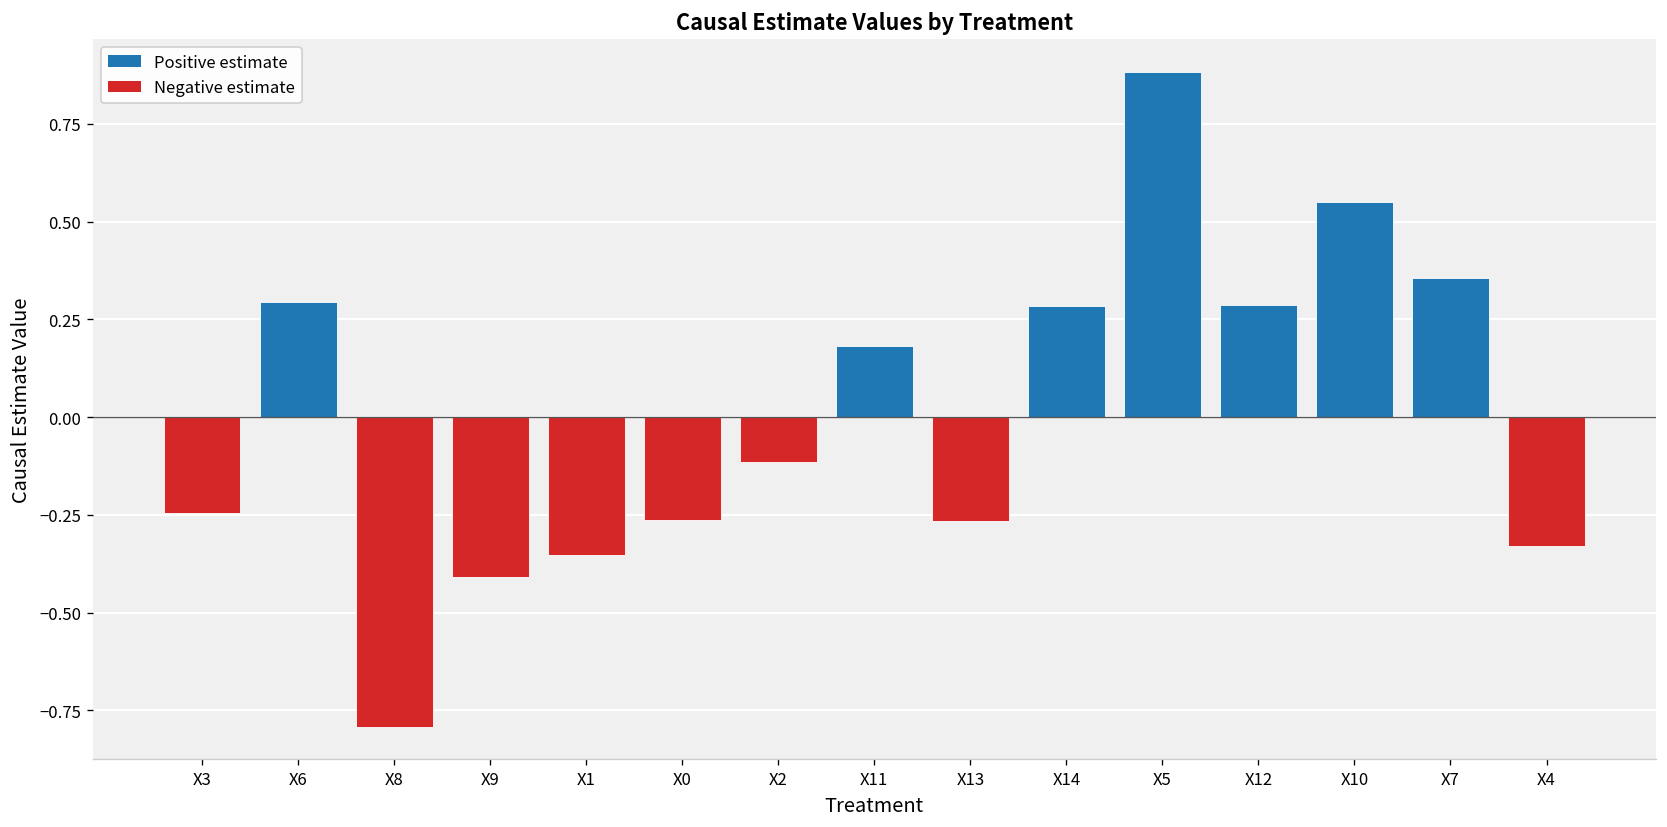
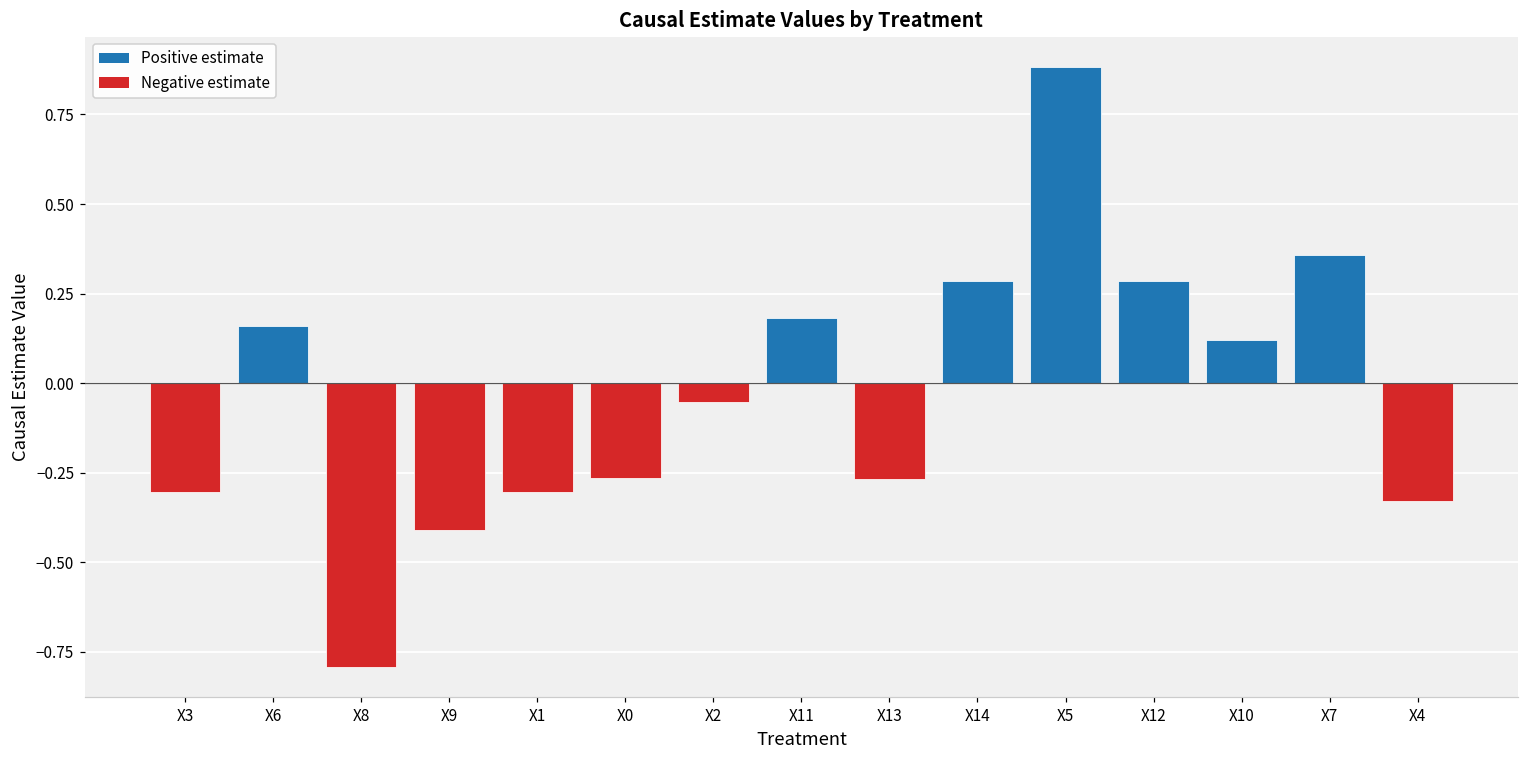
  {
-   "X3": -0.24,
-   "X6": 0.29,
+   "X3": -0.30,
+   "X6": 0.16,
    "X8": -0.79,
    "X9": -0.41,
-   "X1": -0.35,
+   "X1": -0.30,
    "X0": -0.26,
-   "X2": -0.11,
+   "X2": -0.05,
    "X11": 0.18,
    "X13": -0.27,
    "X14": 0.28,
    "X5": 0.88,
    "X12": 0.29,
-   "X10": 0.55,
+   "X10": 0.12,
    "X7": 0.36,
    "X4": -0.33
  }
